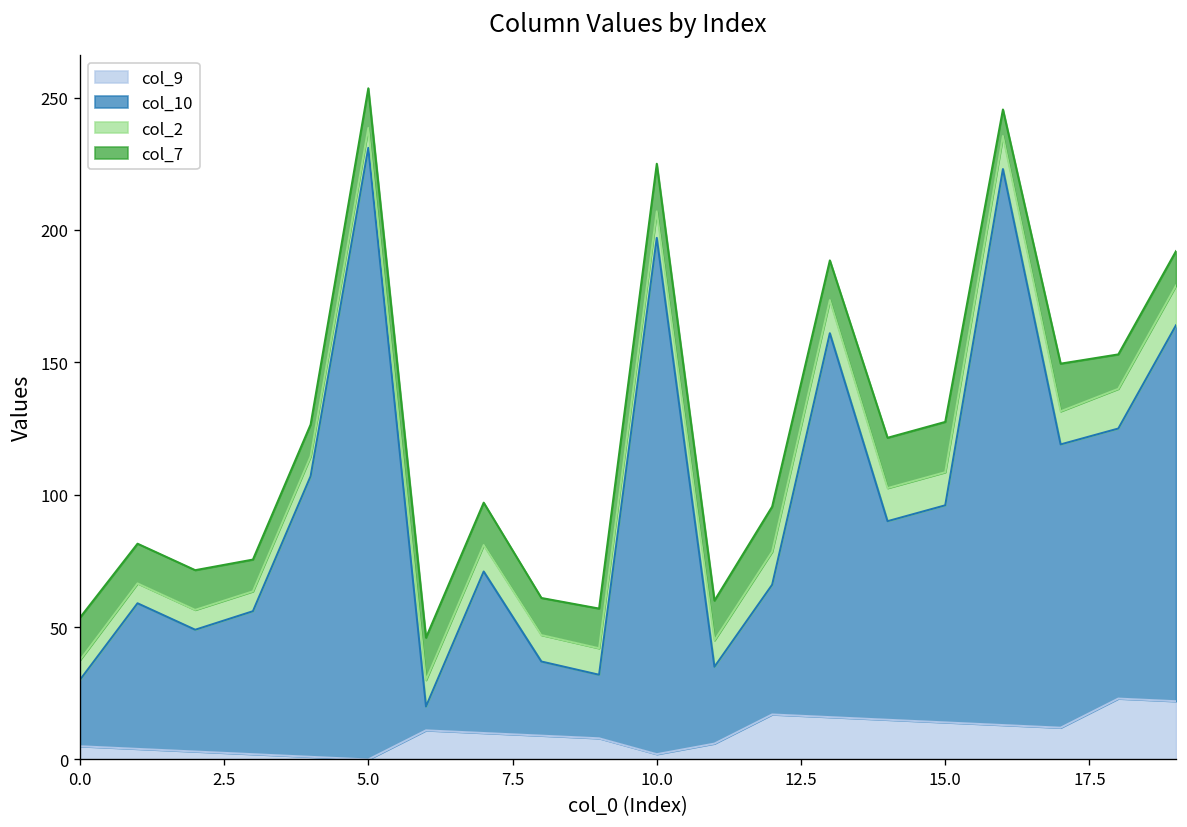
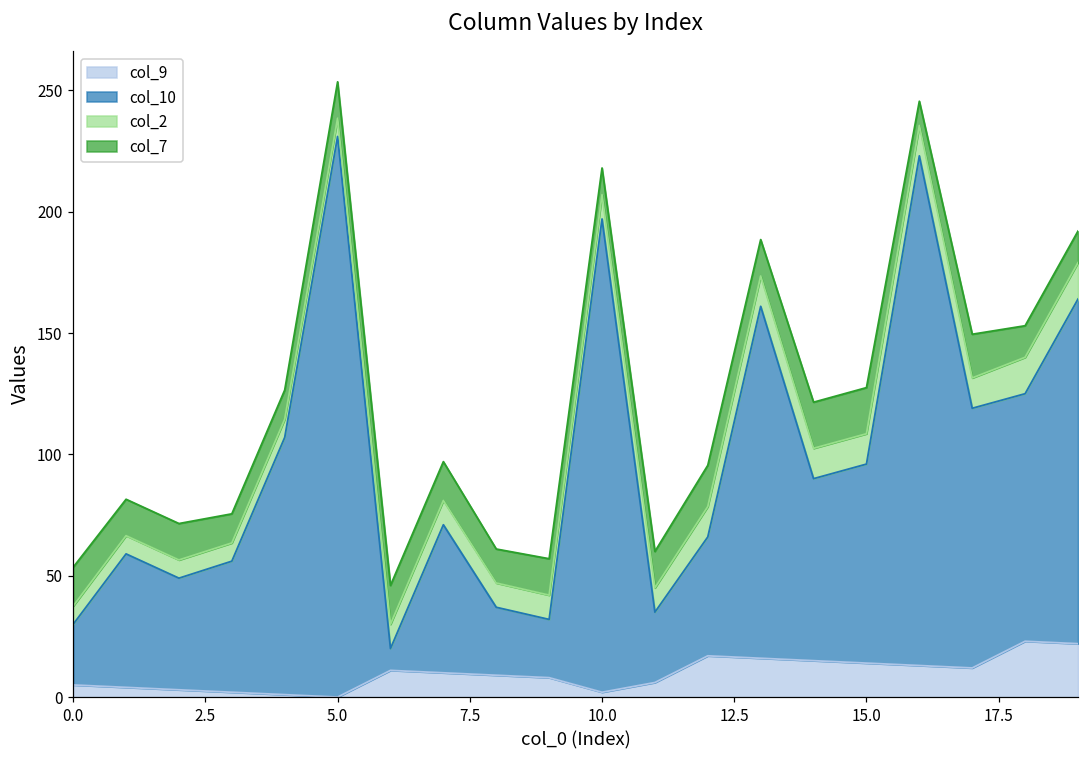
  {
    "col_9": {
      "0.0": 5,
      "5.0": 0,
      "10.0": 2,
      "15.0": 14
    },
    "col_10": {
      "0.0": 25,
      "5.0": 231,
      "10.0": 195,
      "15.0": 82
    },
    "col_2": {
      "0.0": 8,
      "5.0": 8,
      "10.0": 10,
      "15.0": 13
    },
    "col_7": {
      "0.0": 16,
      "5.0": 15,
-     "10.0": 18,
+     "10.0": 11,
      "15.0": 19
    }
  }
